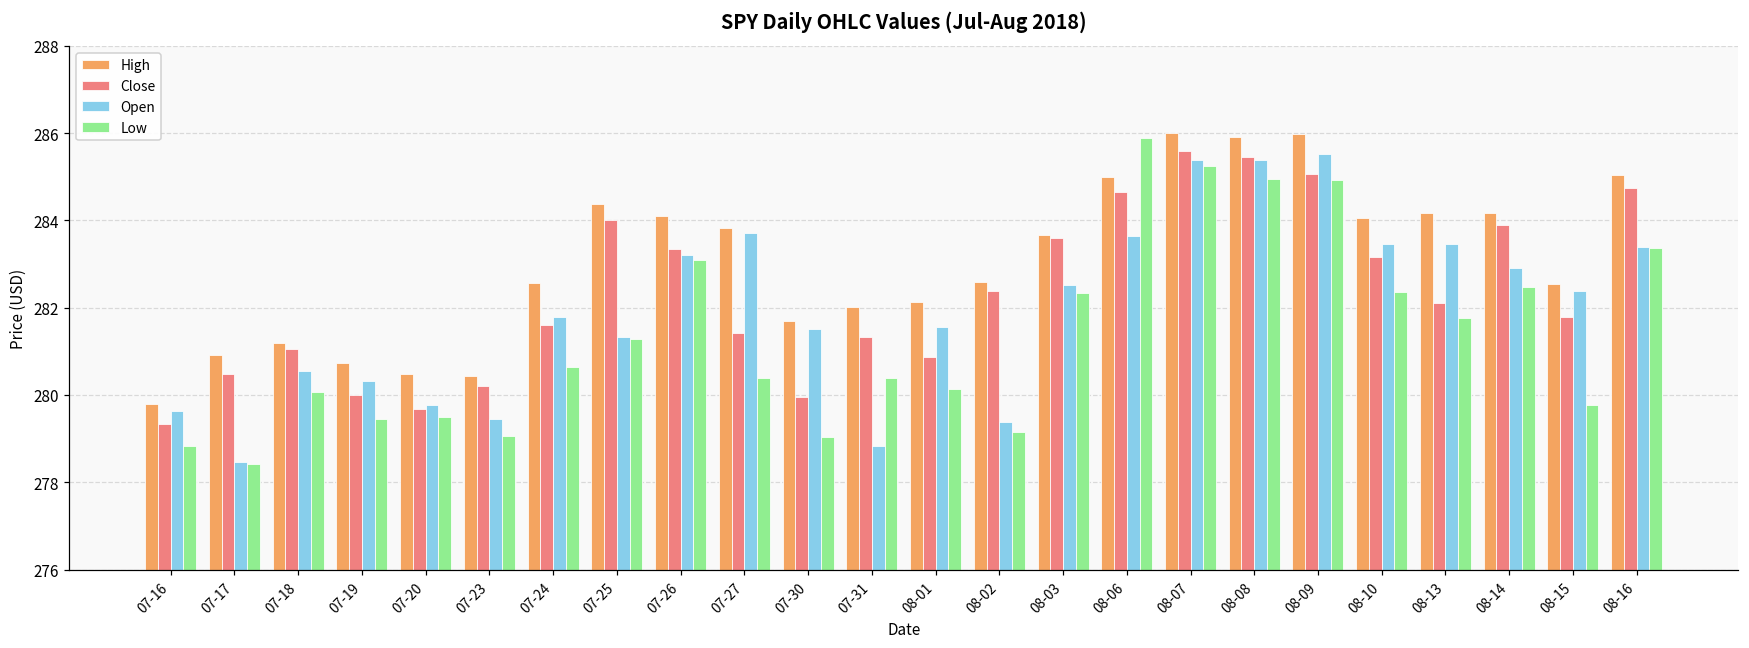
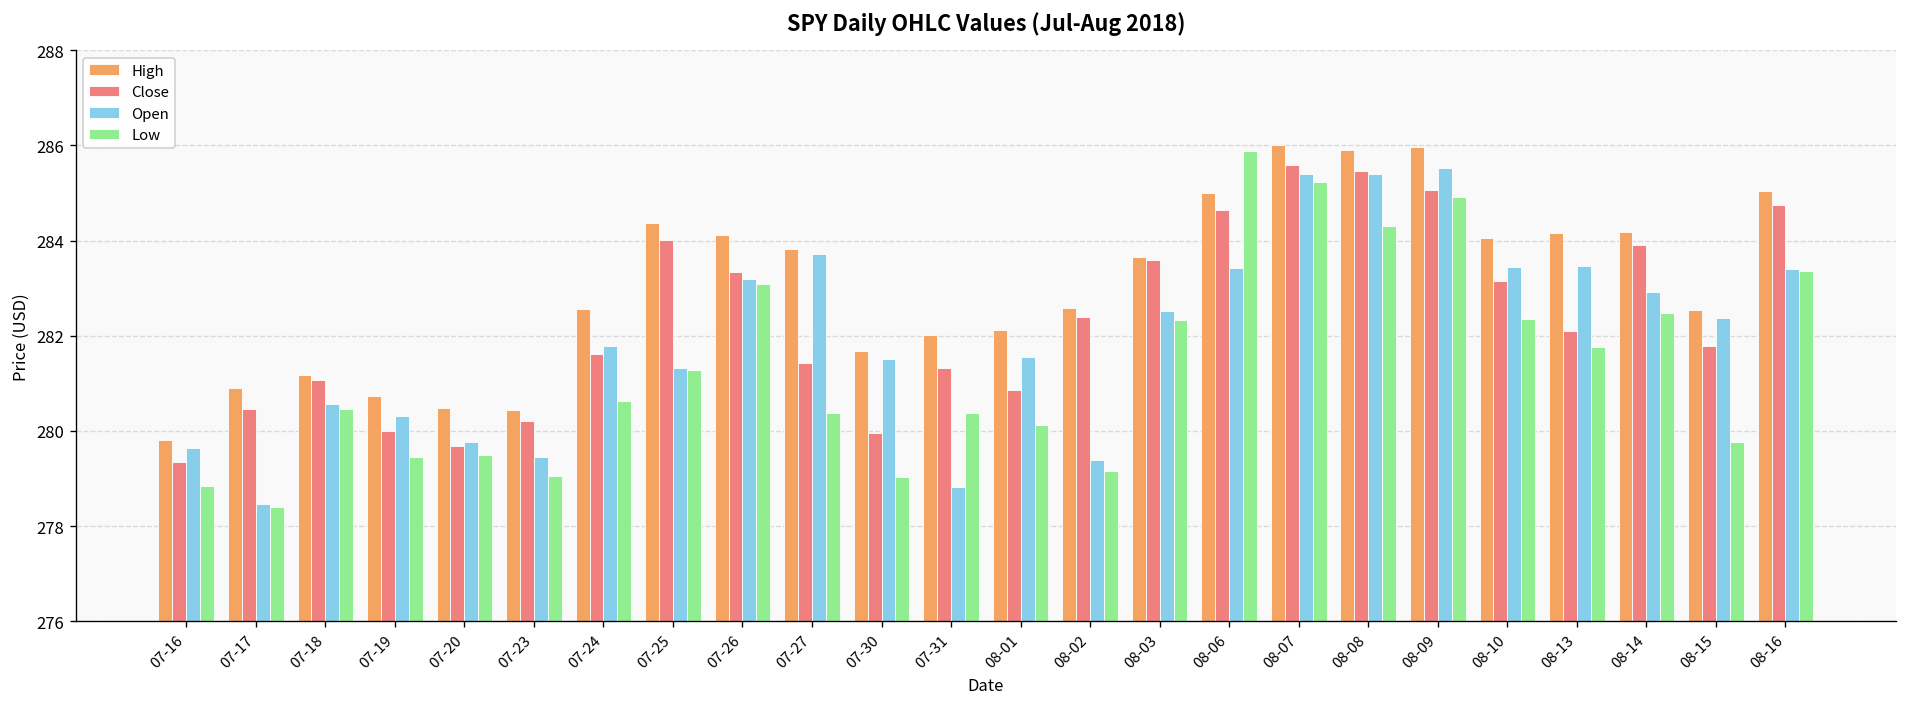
  {
    "Open": {
      "07-16": 279.6,
      "07-17": 278.5,
      "07-18": 280.6,
      "07-19": 280.3,
      "07-20": 279.8,
      "07-23": 279.5,
      "07-24": 281.8,
      "07-25": 281.3,
      "07-26": 283.2,
      "07-27": 283.7,
      "07-30": 281.5,
      "07-31": 278.8,
      "08-01": 281.6,
      "08-02": 279.4,
      "08-03": 282.5,
-     "08-06": 283.6,
+     "08-06": 283.4,
      "08-07": 285.4,
      "08-08": 285.4,
      "08-09": 285.5,
      "08-10": 283.5,
      "08-13": 283.5,
      "08-14": 282.9,
      "08-15": 282.4,
      "08-16": 283.4
    },
    "Low": {
      "07-16": 278.8,
      "07-17": 278.4,
-     "07-18": 280.1,
+     "07-18": 280.5,
      "07-19": 279.5,
      "07-20": 279.5,
      "07-23": 279.1,
      "07-24": 280.6,
      "07-25": 281.3,
      "07-26": 283.1,
      "07-27": 280.4,
      "07-30": 279.0,
      "07-31": 280.4,
      "08-01": 280.1,
      "08-02": 279.2,
      "08-03": 282.3,
      "08-06": 285.9,
      "08-07": 285.2,
-     "08-08": 284.9,
+     "08-08": 284.3,
      "08-09": 284.9,
      "08-10": 282.4,
      "08-13": 281.8,
      "08-14": 282.5,
      "08-15": 279.8,
      "08-16": 283.4
    }
  }
